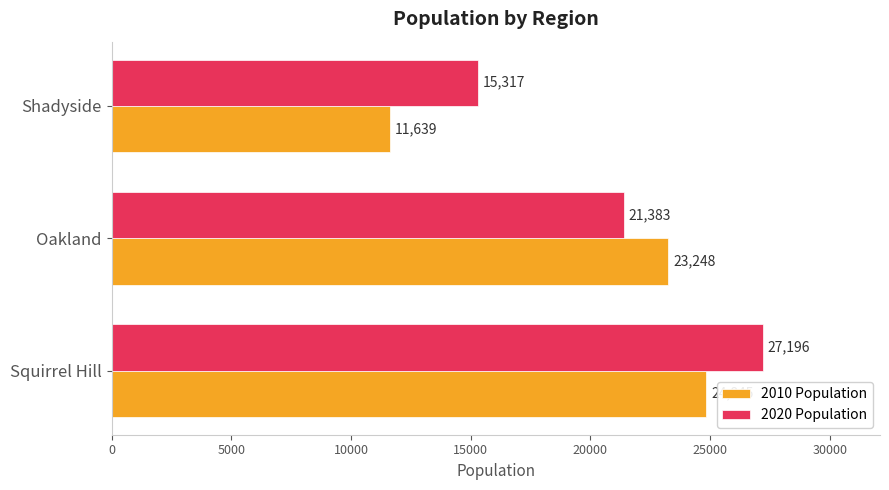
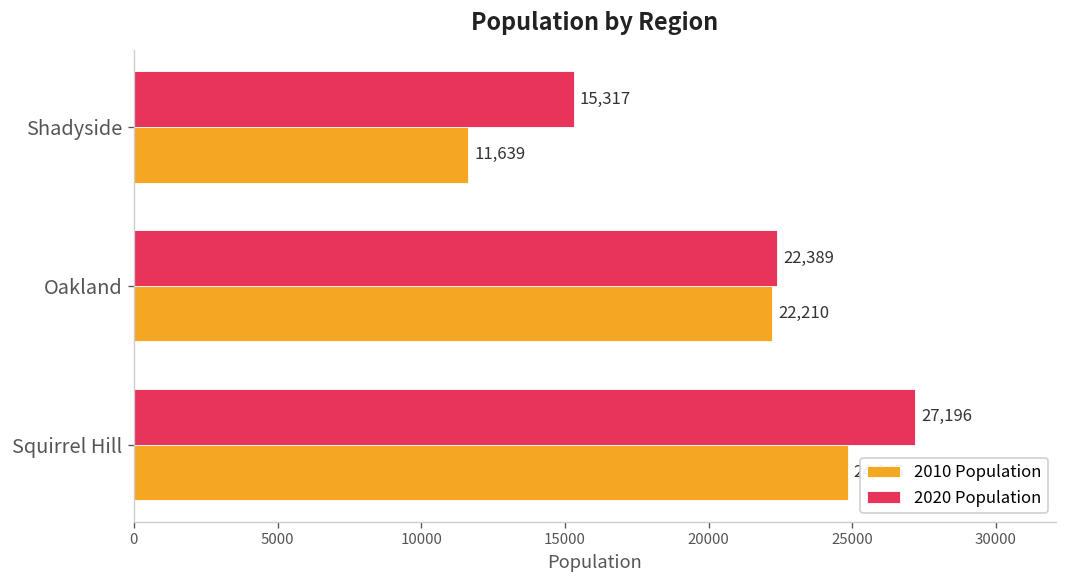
  {
    "2010 Population": {
      "Shadyside": "11,639",
-     "Oakland": "23,248"
+     "Oakland": "22,210"
    },
    "2020 Population": {
      "Shadyside": "15,317",
-     "Oakland": "21,383",
+     "Oakland": "22,389",
      "Squirrel Hill": "27,196"
    }
  }
